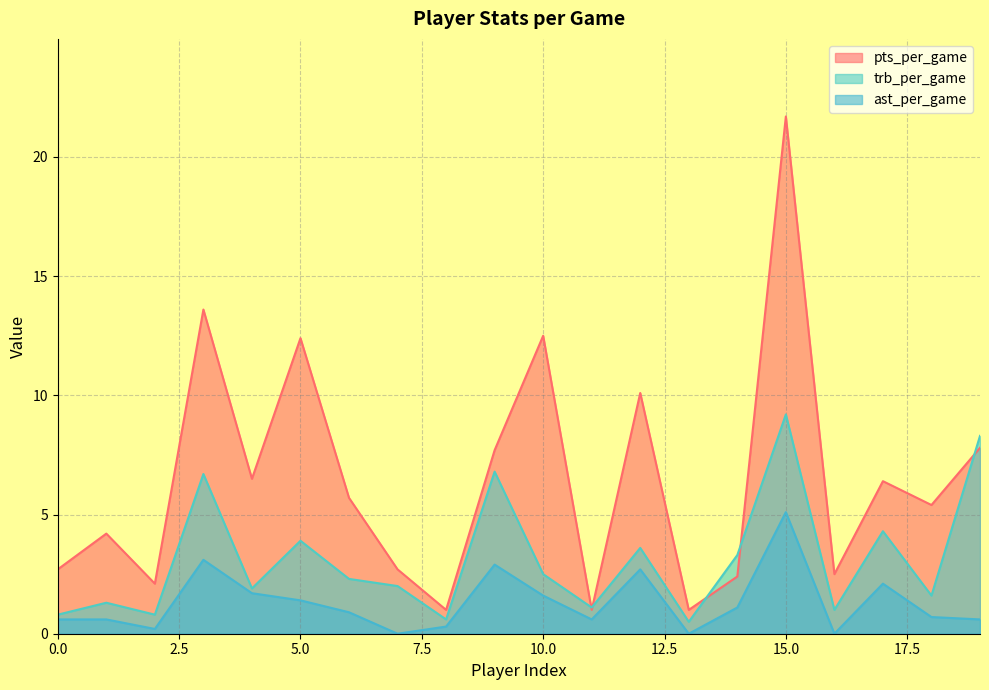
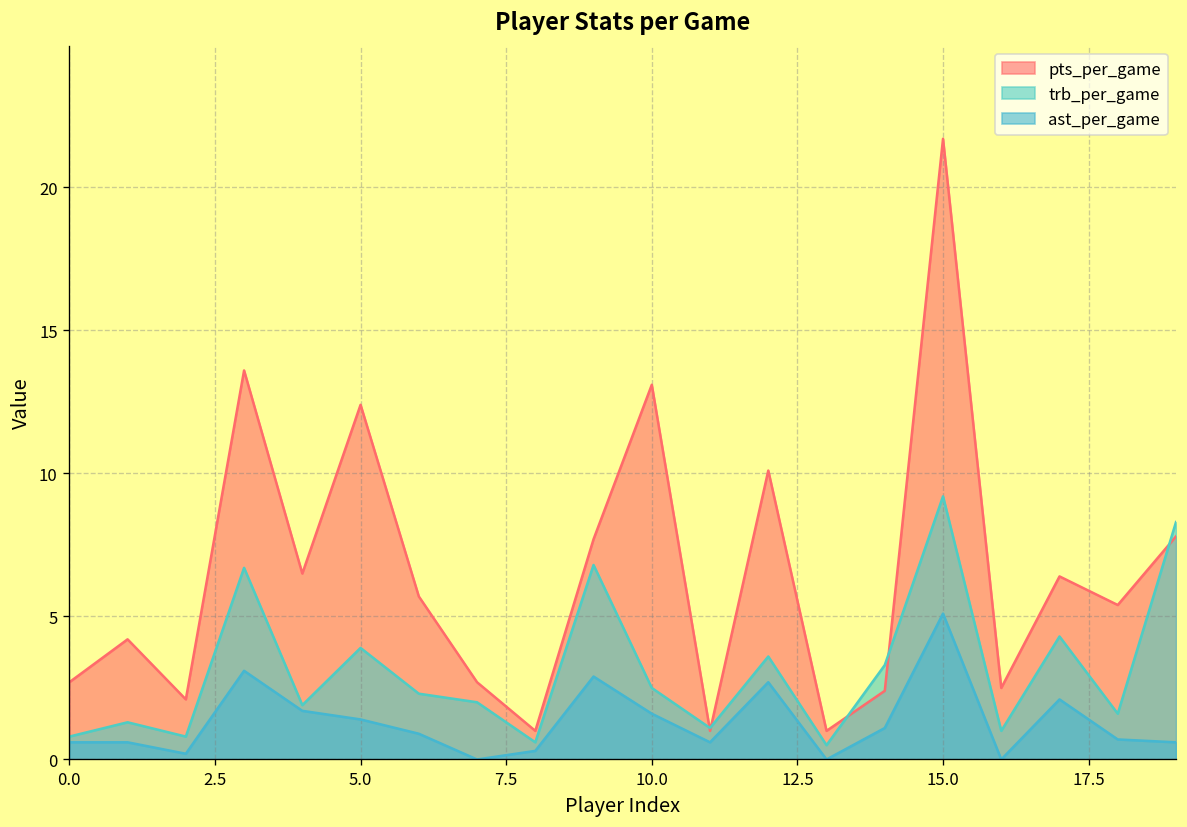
  {
    "pts_per_game": {
      "0.0": 2.7,
      "5.0": 12.4,
-     "10.0": 12.5,
+     "10.0": 13.1,
      "15.0": 21.7
    }
  }
